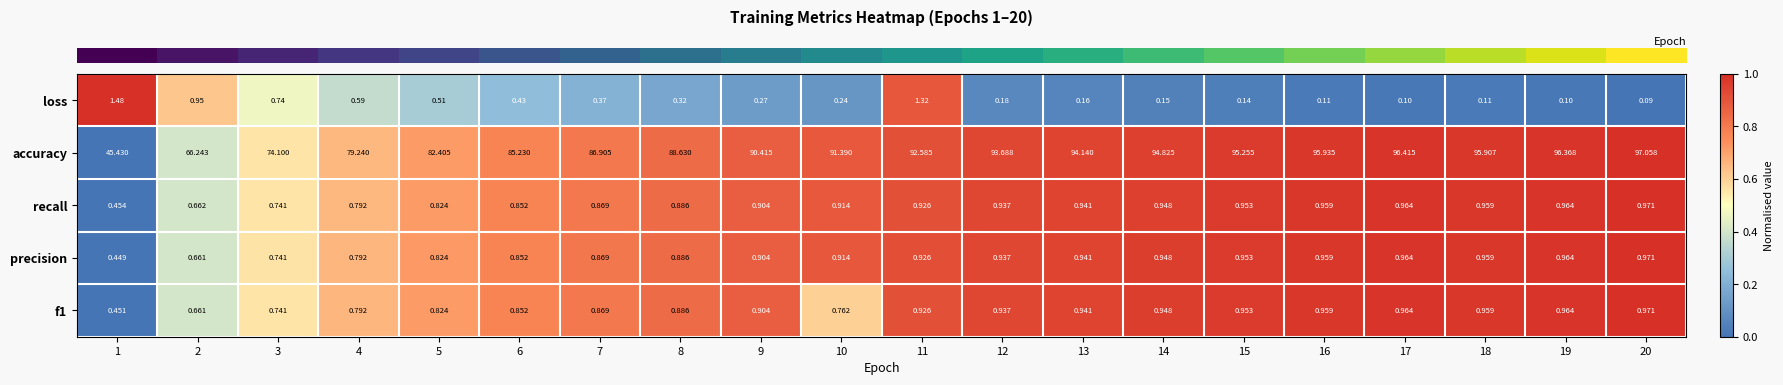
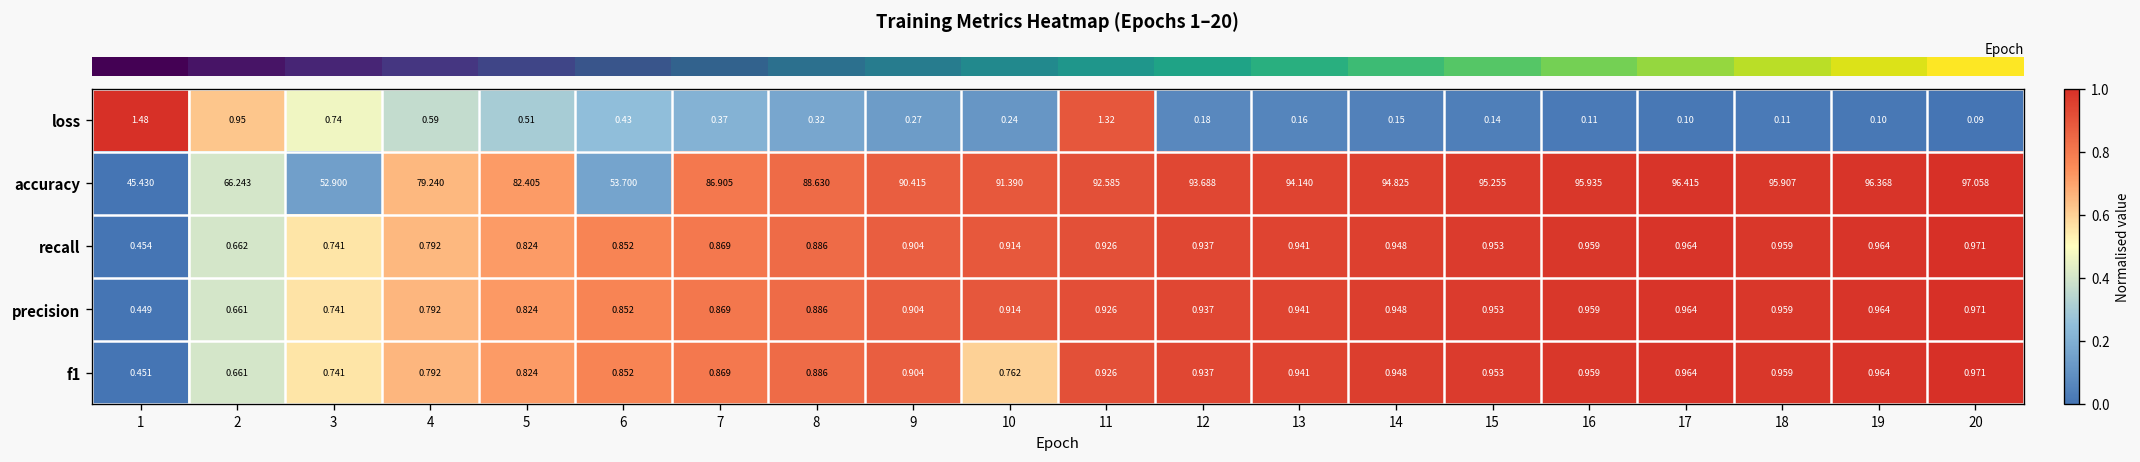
  {
    "loss": {
      "1": 1.48,
      "2": 0.95,
      "3": 0.74,
      "4": 0.59,
      "5": 0.51,
      "6": 0.43,
      "7": 0.37,
      "8": 0.32,
      "9": 0.27,
      "10": 0.24,
      "11": 1.32,
      "12": 0.18,
      "13": 0.16,
      "14": 0.15,
      "15": 0.14,
      "16": 0.11,
      "17": 0.10,
      "18": 0.11,
      "19": 0.10,
      "20": 0.09
    },
    "accuracy": {
      "1": 45.430,
      "2": 66.243,
-     "3": 74.100,
+     "3": 52.900,
      "4": 79.240,
      "5": 82.405,
-     "6": 85.230,
+     "6": 53.700,
      "7": 86.905,
      "8": 88.630,
      "9": 90.415,
      "10": 91.390,
      "11": 92.585,
      "12": 93.688,
      "13": 94.140,
      "14": 94.825,
      "15": 95.255,
      "16": 95.935,
      "17": 96.415,
      "18": 95.907,
      "19": 96.368,
      "20": 97.058
    },
    "recall": {
      "1": 0.454,
      "2": 0.662,
      "3": 0.741,
      "4": 0.792,
      "5": 0.824,
      "6": 0.852,
      "7": 0.869,
      "8": 0.886,
      "9": 0.904,
      "10": 0.914,
      "11": 0.926,
      "12": 0.937,
      "13": 0.941,
      "14": 0.948,
      "15": 0.953,
      "16": 0.959,
      "17": 0.964,
      "18": 0.959,
      "19": 0.964,
      "20": 0.971
    },
    "precision": {
      "1": 0.449,
      "2": 0.661,
      "3": 0.741,
      "4": 0.792,
      "5": 0.824,
      "6": 0.852,
      "7": 0.869,
      "8": 0.886,
      "9": 0.904,
      "10": 0.914,
      "11": 0.926,
      "12": 0.937,
      "13": 0.941,
      "14": 0.948,
      "15": 0.953,
      "16": 0.959,
      "17": 0.964,
      "18": 0.959,
      "19": 0.964,
      "20": 0.971
    },
    "f1": {
      "1": 0.451,
      "2": 0.661,
      "3": 0.741,
      "4": 0.792,
      "5": 0.824,
      "6": 0.852,
      "7": 0.869,
      "8": 0.886,
      "9": 0.904,
      "10": 0.762,
      "11": 0.926,
      "12": 0.937,
      "13": 0.941,
      "14": 0.948,
      "15": 0.953,
      "16": 0.959,
      "17": 0.964,
      "18": 0.959,
      "19": 0.964,
      "20": 0.971
    }
  }
